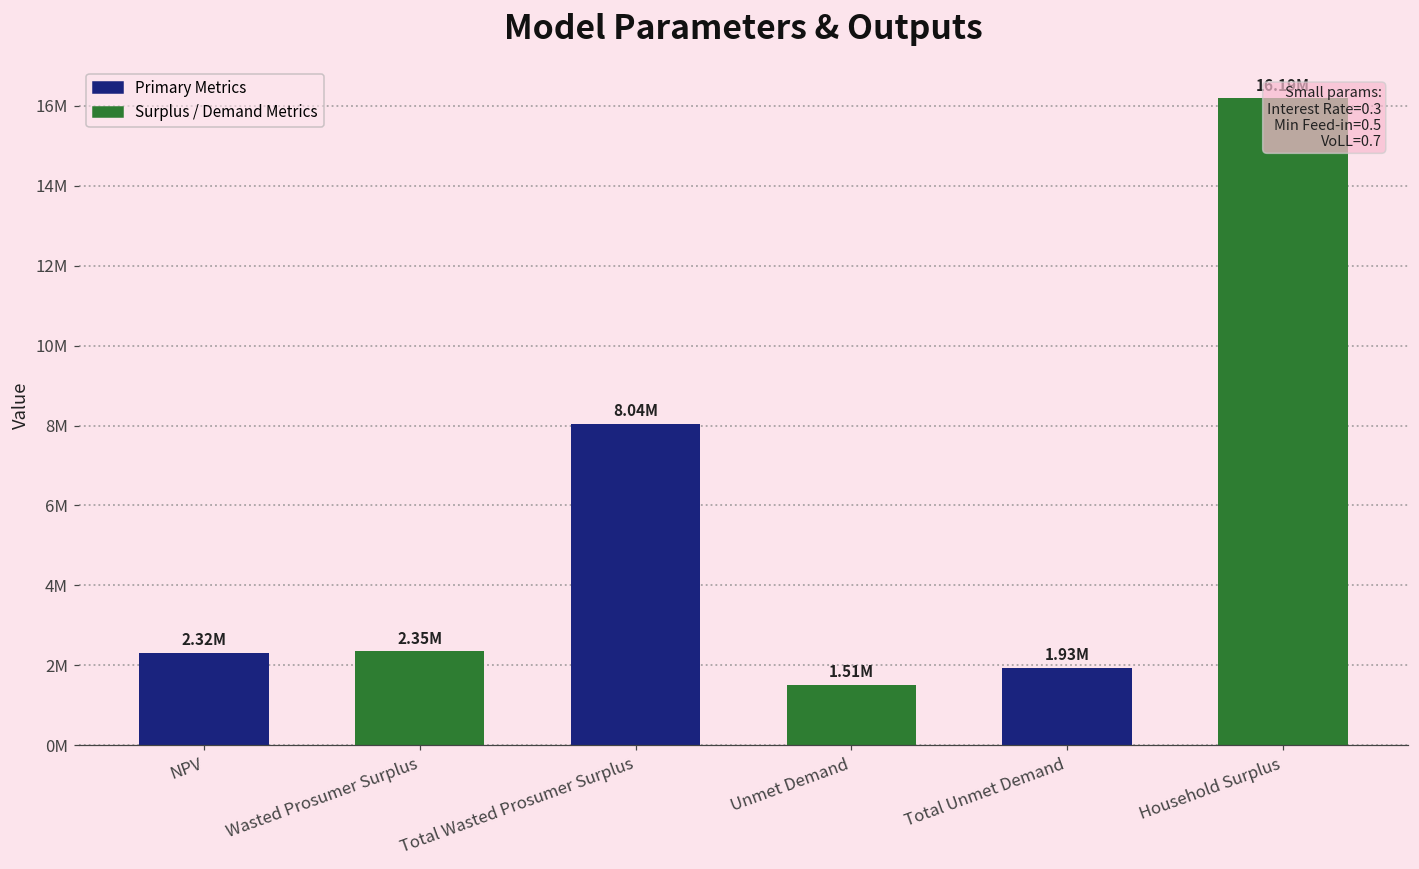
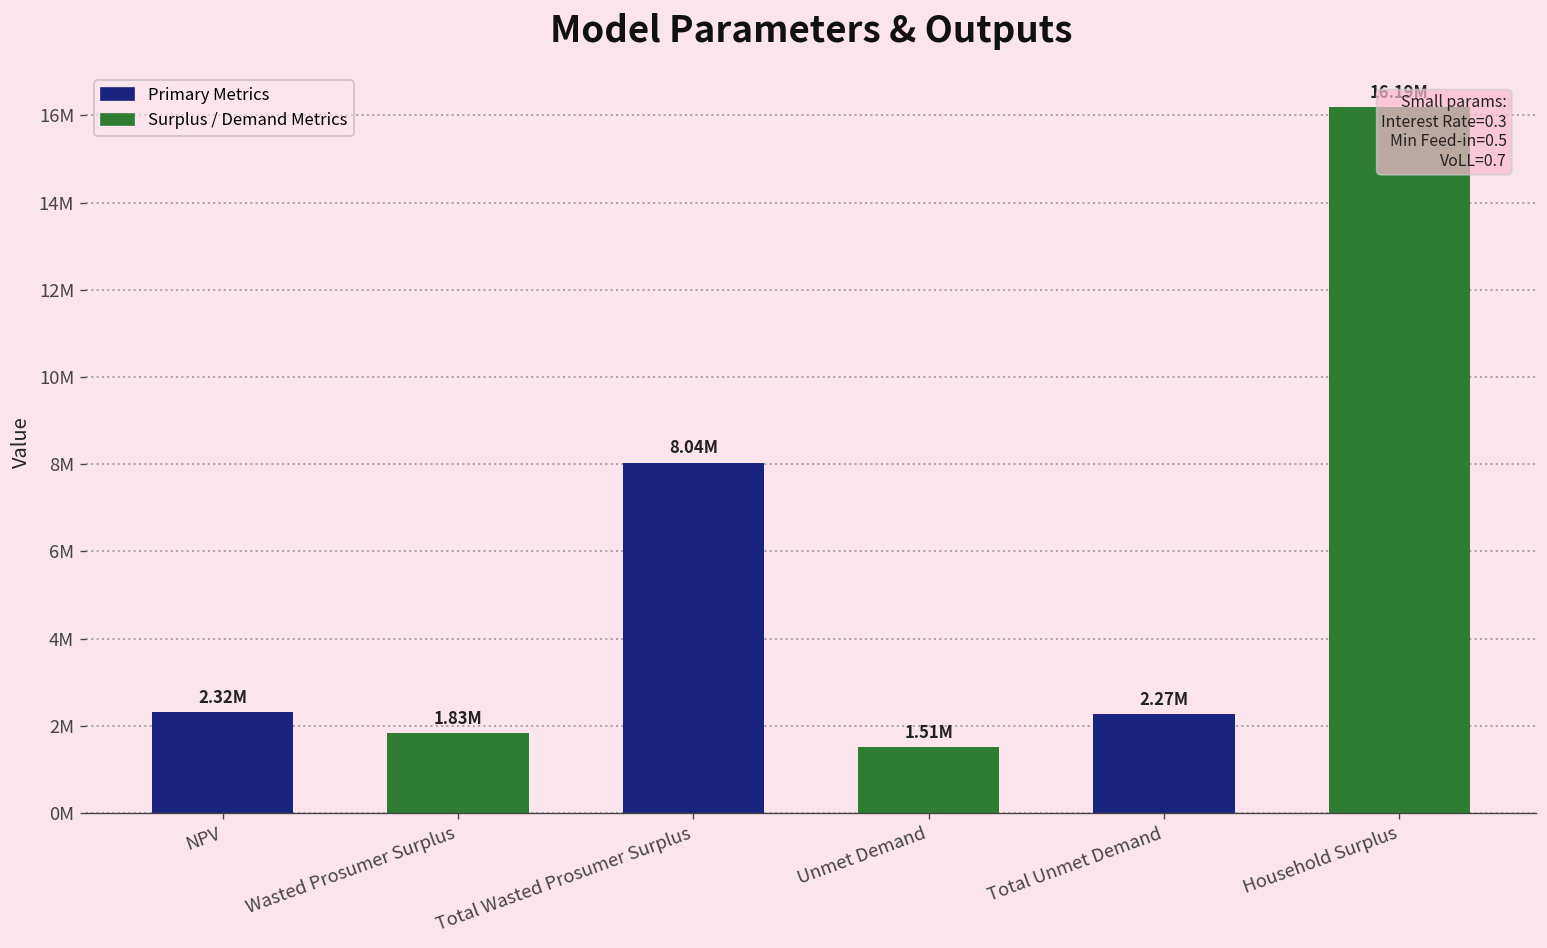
  {
    "NPV": "2.32M",
-   "Wasted Prosumer Surplus": "2.35M",
+   "Wasted Prosumer Surplus": "1.83M",
    "Total Wasted Prosumer Surplus": "8.04M",
    "Unmet Demand": "1.51M",
-   "Total Unmet Demand": "1.93M"
+   "Total Unmet Demand": "2.27M"
  }
